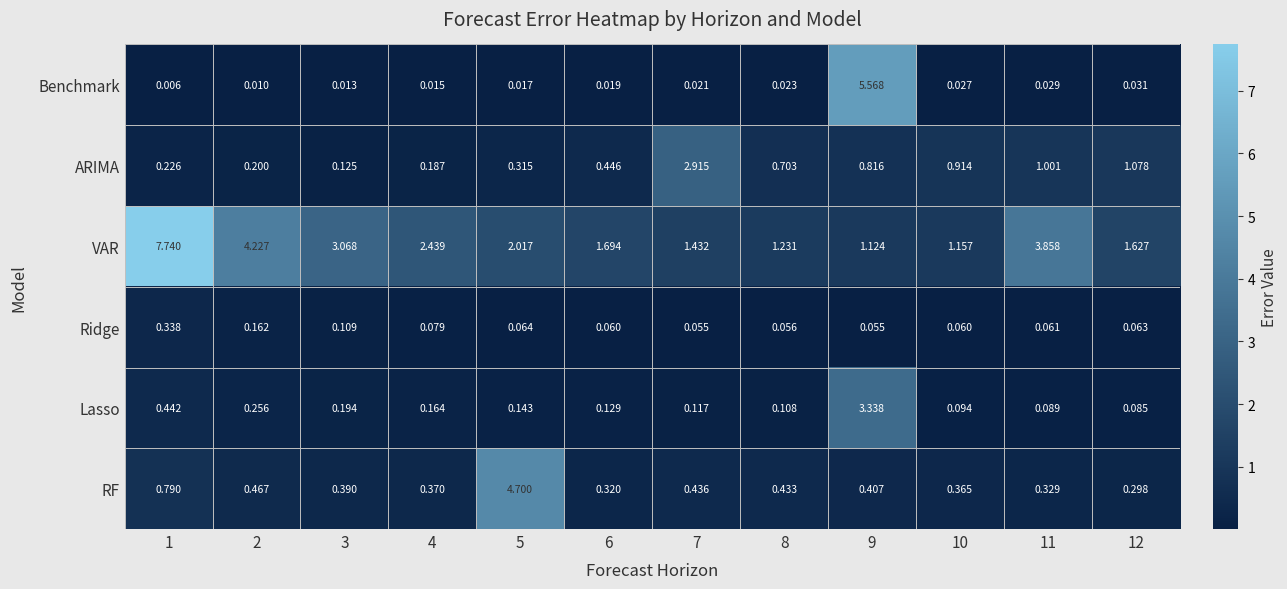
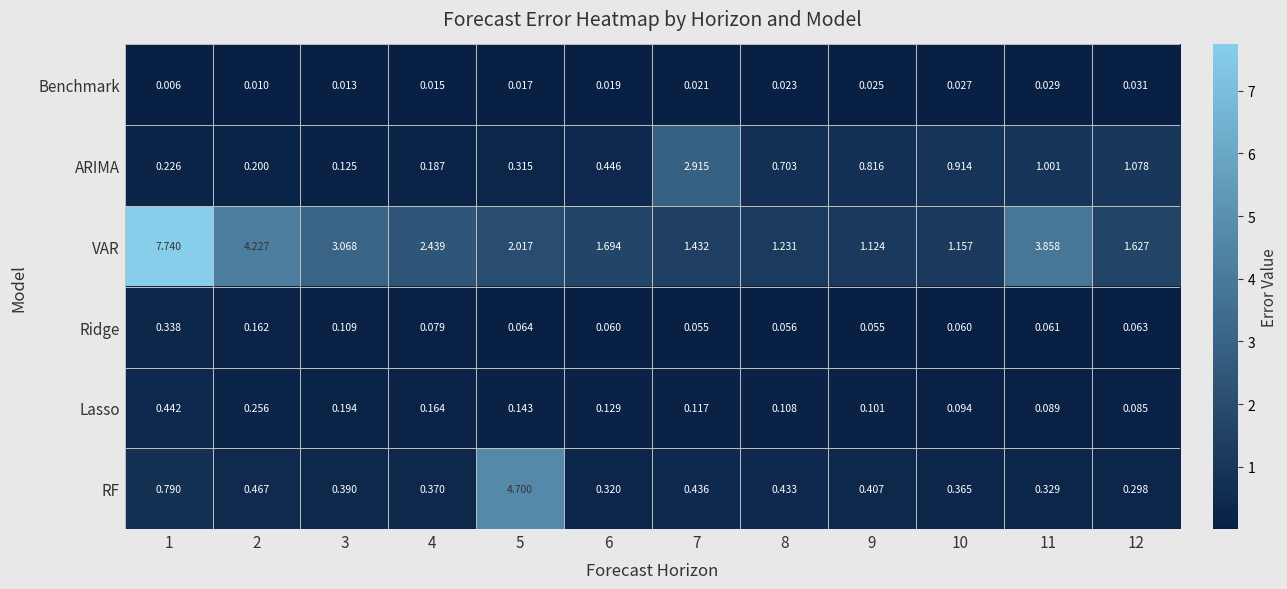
  {
    "Benchmark": {
      "1": 0.006,
      "2": 0.010,
      "3": 0.013,
      "4": 0.015,
      "5": 0.017,
      "6": 0.019,
      "7": 0.021,
      "8": 0.023,
-     "9": 5.568,
+     "9": 0.025,
      "10": 0.027,
      "11": 0.029,
      "12": 0.031
    },
    "ARIMA": {
      "1": 0.226,
      "2": 0.200,
      "3": 0.125,
      "4": 0.187,
      "5": 0.315,
      "6": 0.446,
      "7": 2.915,
      "8": 0.703,
      "9": 0.816,
      "10": 0.914,
      "11": 1.001,
      "12": 1.078
    },
    "VAR": {
      "1": 7.740,
      "2": 4.227,
      "3": 3.068,
      "4": 2.439,
      "5": 2.017,
      "6": 1.694,
      "7": 1.432,
      "8": 1.231,
      "9": 1.124,
      "10": 1.157,
      "11": 3.858,
      "12": 1.627
    },
    "Ridge": {
      "1": 0.338,
      "2": 0.162,
      "3": 0.109,
      "4": 0.079,
      "5": 0.064,
      "6": 0.060,
      "7": 0.055,
      "8": 0.056,
      "9": 0.055,
      "10": 0.060,
      "11": 0.061,
      "12": 0.063
    },
    "Lasso": {
      "1": 0.442,
      "2": 0.256,
      "3": 0.194,
      "4": 0.164,
      "5": 0.143,
      "6": 0.129,
      "7": 0.117,
      "8": 0.108,
-     "9": 3.338,
+     "9": 0.101,
      "10": 0.094,
      "11": 0.089,
      "12": 0.085
    },
    "RF": {
      "1": 0.790,
      "2": 0.467,
      "3": 0.390,
      "4": 0.370,
      "5": 4.700,
      "6": 0.320,
      "7": 0.436,
      "8": 0.433,
      "9": 0.407,
      "10": 0.365,
      "11": 0.329,
      "12": 0.298
    }
  }
